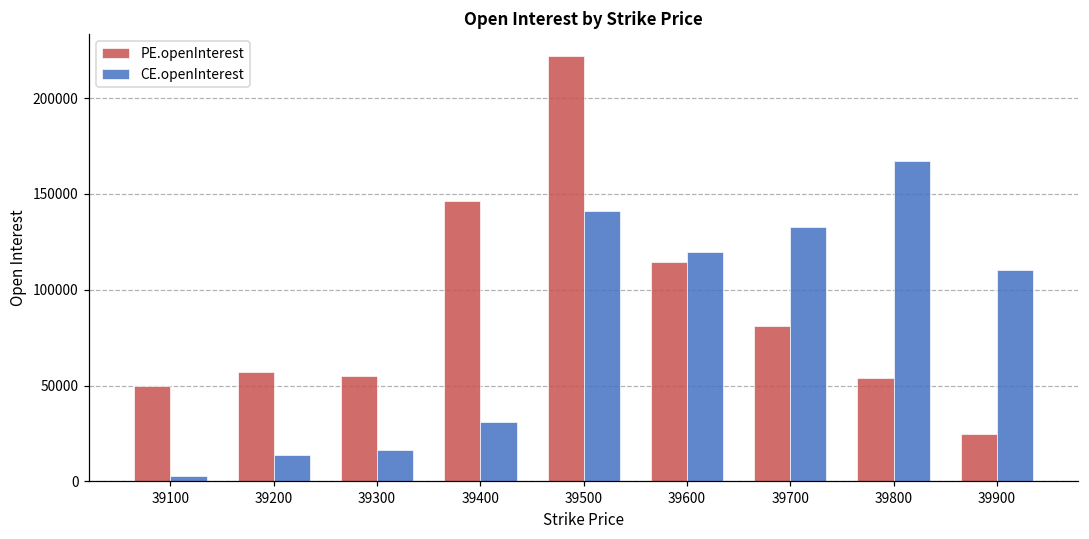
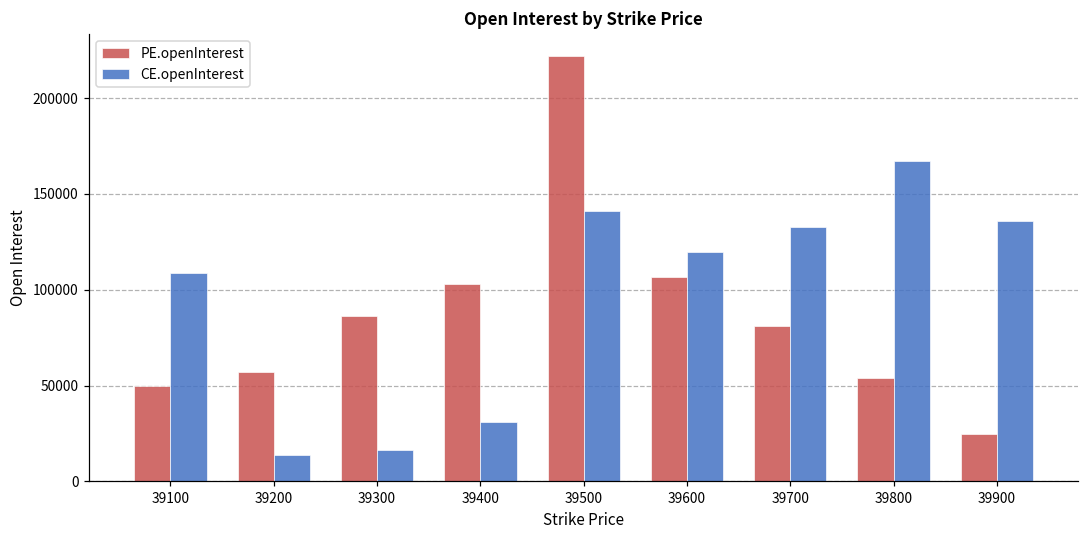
  {
    "PE.openInterest": {
      "39100": 50000,
      "39200": 57000,
-     "39300": 55000,
-     "39400": 146000,
+     "39300": 86000,
+     "39400": 103000,
      "39500": 222000,
-     "39600": 114000,
+     "39600": 107000,
      "39700": 81000,
      "39800": 54000,
      "39900": 25000
    },
    "CE.openInterest": {
-     "39100": 3000,
+     "39100": 109000,
      "39200": 14000,
      "39300": 17000,
      "39400": 31000,
      "39500": 141000,
      "39600": 120000,
      "39700": 133000,
      "39800": 167000,
-     "39900": 110000
+     "39900": 136000
    }
  }
